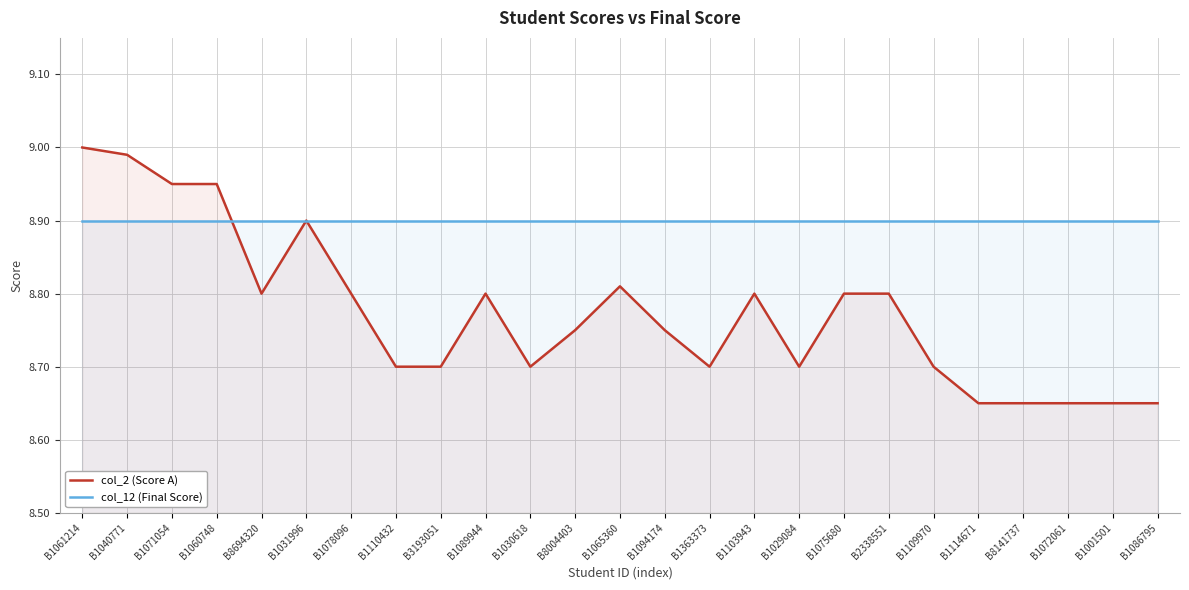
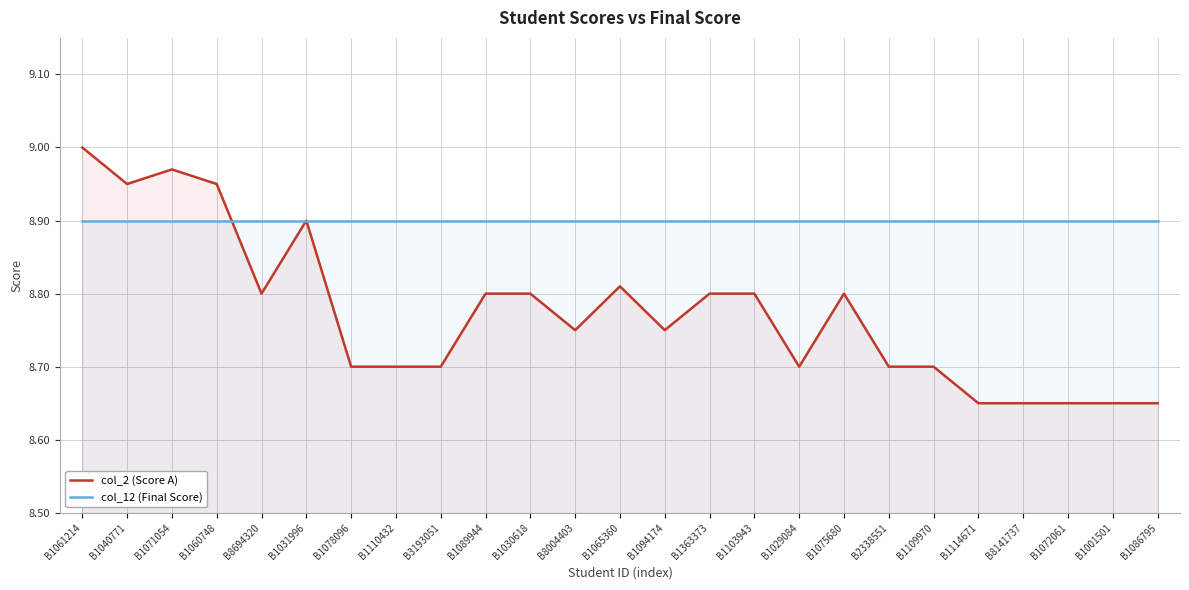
  {
    "col_2 (Score A)": {
      "B1061214": 9.00,
-     "B1040771": 8.99,
-     "B1071054": 8.95,
+     "B1040771": 8.95,
+     "B1071054": 8.97,
      "B1060748": 8.95,
      "B8694320": 8.80,
-     "B1078096": 8.8,
+     "B1078096": 8.7,
      "B1110432": 8.70,
      "B3193051": 8.70,
      "B1089944": 8.80,
-     "B1030618": 8.7,
+     "B1030618": 8.8,
      "B8004403": 8.75,
      "B1065360": 8.81,
      "B1094174": 8.75,
-     "B1363373": 8.7,
+     "B1363373": 8.8,
      "B1103943": 8.80,
      "B1029084": 8.70,
      "B1075680": 8.80,
-     "B2338551": 8.8,
+     "B2338551": 8.7,
      "B1109970": 8.70,
      "B1114671": 8.65,
      "B8141737": 8.65,
      "B1072061": 8.65,
      "B1001501": 8.65,
      "B1086795": 8.65
    },
    "col_12 (Final Score)": {
      "B1061214": 8.90,
      "B1040771": 8.90,
      "B1071054": 8.90,
      "B1060748": 8.90,
      "B8694320": 8.90,
      "B1078096": 8.90,
      "B1110432": 8.90,
      "B3193051": 8.90,
      "B1089944": 8.90,
      "B1030618": 8.90,
      "B8004403": 8.90,
      "B1065360": 8.90,
      "B1094174": 8.90,
      "B1363373": 8.90,
      "B1103943": 8.90,
      "B1029084": 8.90,
      "B1075680": 8.90,
      "B2338551": 8.90,
      "B1109970": 8.90,
      "B1114671": 8.90,
      "B8141737": 8.90,
      "B1072061": 8.90,
      "B1001501": 8.90,
      "B1086795": 8.90
    }
  }
